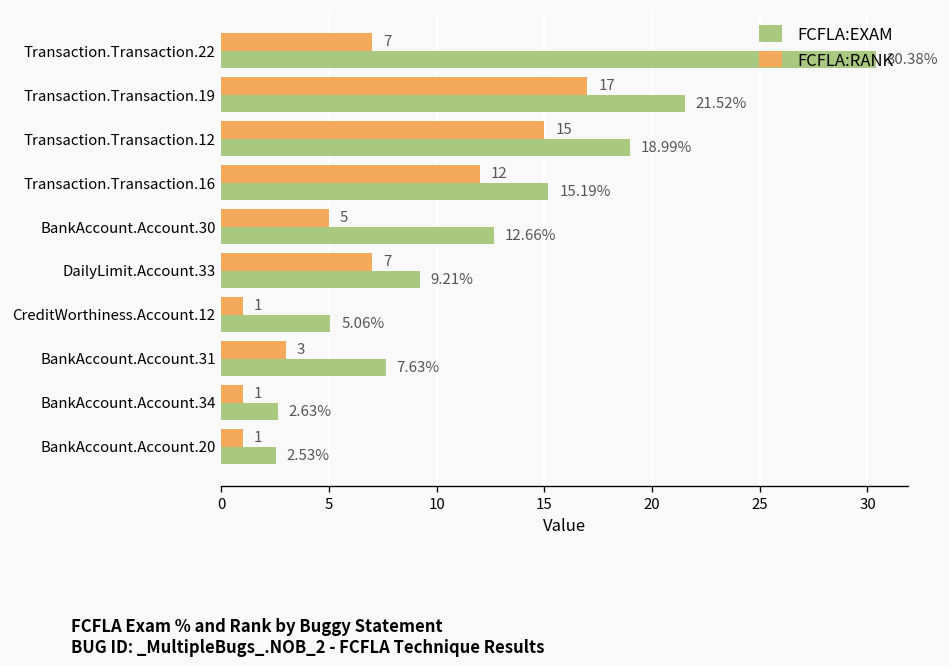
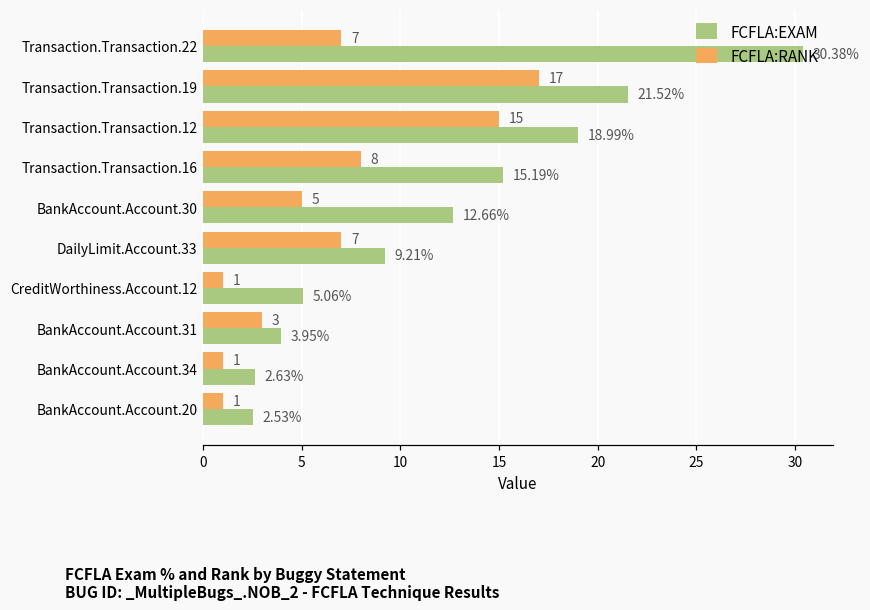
  {
    "FCFLA:EXAM": {
      "Transaction.Transaction.22": "30.38%",
      "Transaction.Transaction.19": "21.52%",
      "Transaction.Transaction.12": "18.99%",
      "Transaction.Transaction.16": "15.19%",
      "BankAccount.Account.30": "12.66%",
      "DailyLimit.Account.33": "9.21%",
      "CreditWorthiness.Account.12": "5.06%",
-     "BankAccount.Account.31": "7.63%",
+     "BankAccount.Account.31": "3.95%",
      "BankAccount.Account.34": "2.63%",
      "BankAccount.Account.20": "2.53%"
    },
    "FCFLA:RANK": {
      "Transaction.Transaction.22": "7",
      "Transaction.Transaction.19": "17",
      "Transaction.Transaction.12": "15",
-     "Transaction.Transaction.16": "12",
+     "Transaction.Transaction.16": "8",
      "BankAccount.Account.30": "5",
      "DailyLimit.Account.33": "7",
      "CreditWorthiness.Account.12": "1",
      "BankAccount.Account.31": "3",
      "BankAccount.Account.34": "1",
      "BankAccount.Account.20": "1"
    }
  }
